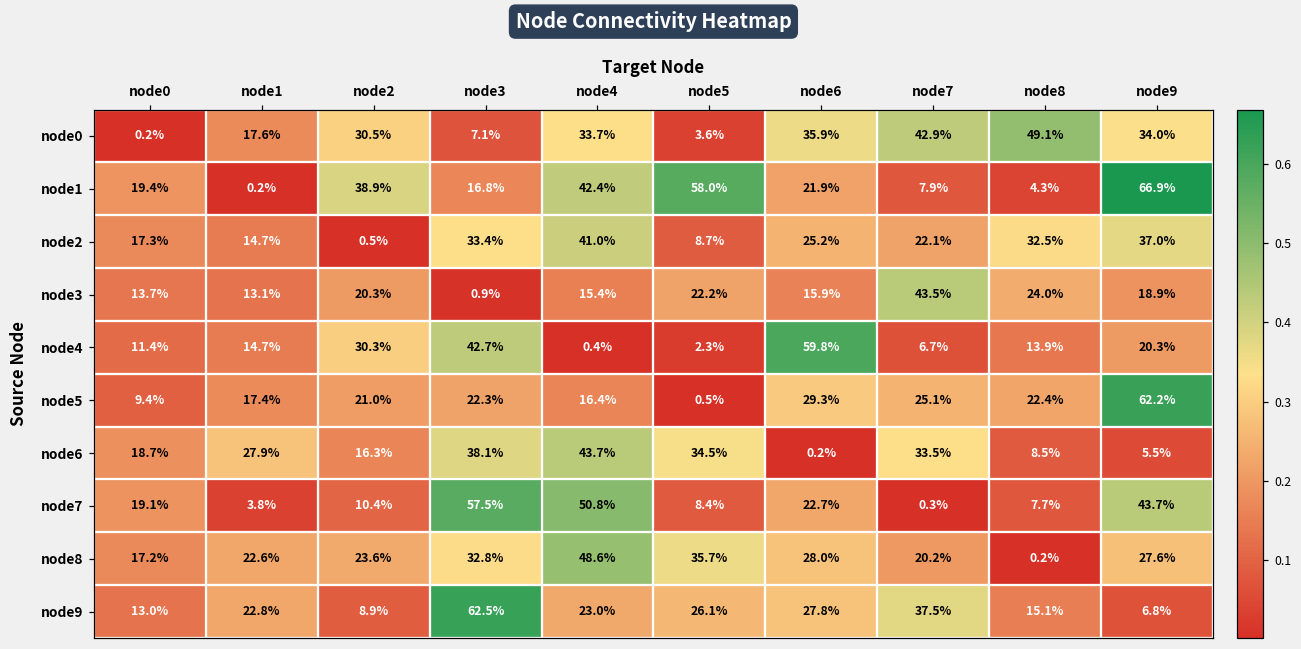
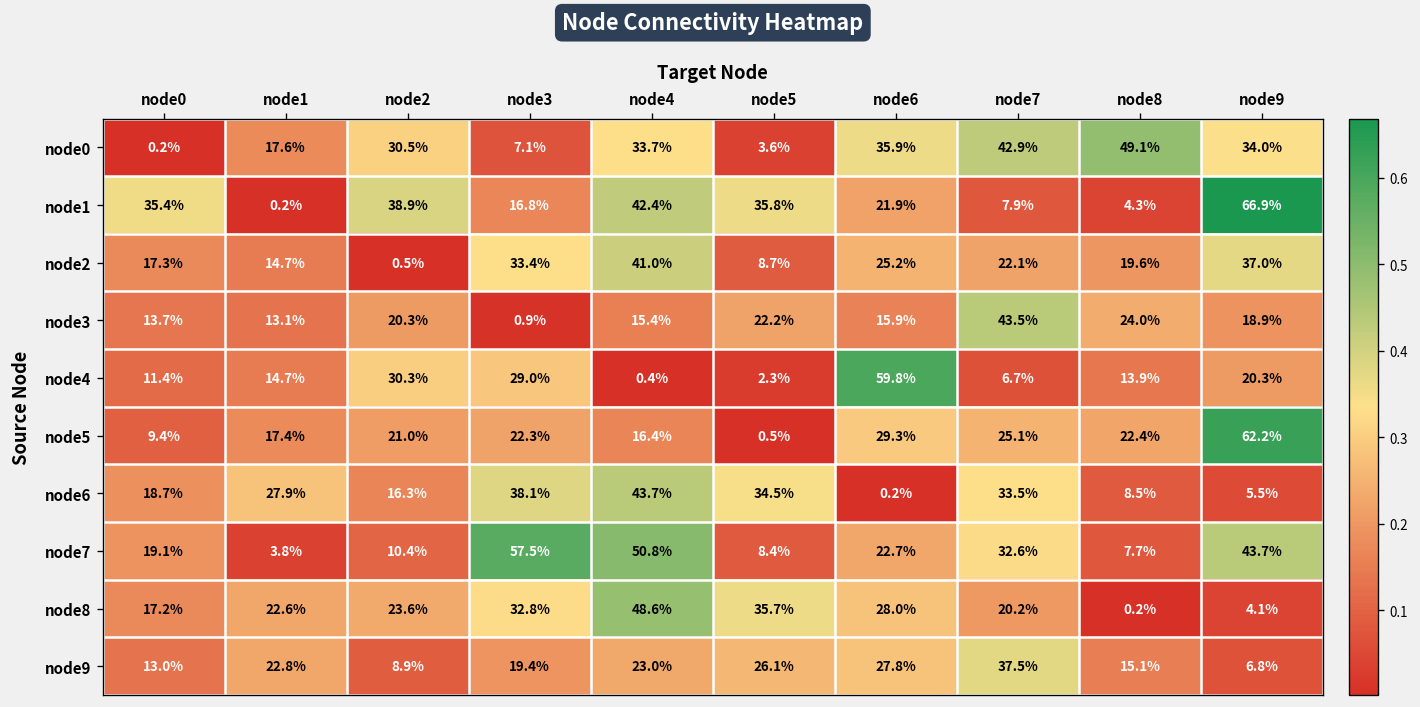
  {
    "node0": {
      "node0": "0.2%",
      "node1": "17.6%",
      "node2": "30.5%",
      "node3": "7.1%",
      "node4": "33.7%",
      "node5": "3.6%",
      "node6": "35.9%",
      "node7": "42.9%",
      "node8": "49.1%",
      "node9": "34.0%"
    },
    "node1": {
-     "node0": "19.4%",
+     "node0": "35.4%",
      "node1": "0.2%",
      "node2": "38.9%",
      "node3": "16.8%",
      "node4": "42.4%",
-     "node5": "58.0%",
+     "node5": "35.8%",
      "node6": "21.9%",
      "node7": "7.9%",
      "node8": "4.3%",
      "node9": "66.9%"
    },
    "node2": {
      "node0": "17.3%",
      "node1": "14.7%",
      "node2": "0.5%",
      "node3": "33.4%",
      "node4": "41.0%",
      "node5": "8.7%",
      "node6": "25.2%",
      "node7": "22.1%",
-     "node8": "32.5%",
+     "node8": "19.6%",
      "node9": "37.0%"
    },
    "node3": {
      "node0": "13.7%",
      "node1": "13.1%",
      "node2": "20.3%",
      "node3": "0.9%",
      "node4": "15.4%",
      "node5": "22.2%",
      "node6": "15.9%",
      "node7": "43.5%",
      "node8": "24.0%",
      "node9": "18.9%"
    },
    "node4": {
      "node0": "11.4%",
      "node1": "14.7%",
      "node2": "30.3%",
-     "node3": "42.7%",
+     "node3": "29.0%",
      "node4": "0.4%",
      "node5": "2.3%",
      "node6": "59.8%",
      "node7": "6.7%",
      "node8": "13.9%",
      "node9": "20.3%"
    },
    "node5": {
      "node0": "9.4%",
      "node1": "17.4%",
      "node2": "21.0%",
      "node3": "22.3%",
      "node4": "16.4%",
      "node5": "0.5%",
      "node6": "29.3%",
      "node7": "25.1%",
      "node8": "22.4%",
      "node9": "62.2%"
    },
    "node6": {
      "node0": "18.7%",
      "node1": "27.9%",
      "node2": "16.3%",
      "node3": "38.1%",
      "node4": "43.7%",
      "node5": "34.5%",
      "node6": "0.2%",
      "node7": "33.5%",
      "node8": "8.5%",
      "node9": "5.5%"
    },
    "node7": {
      "node0": "19.1%",
      "node1": "3.8%",
      "node2": "10.4%",
      "node3": "57.5%",
      "node4": "50.8%",
      "node5": "8.4%",
      "node6": "22.7%",
-     "node7": "0.3%",
+     "node7": "32.6%",
      "node8": "7.7%",
      "node9": "43.7%"
    },
    "node8": {
      "node0": "17.2%",
      "node1": "22.6%",
      "node2": "23.6%",
      "node3": "32.8%",
      "node4": "48.6%",
      "node5": "35.7%",
      "node6": "28.0%",
      "node7": "20.2%",
      "node8": "0.2%",
-     "node9": "27.6%"
+     "node9": "4.1%"
    },
    "node9": {
      "node0": "13.0%",
      "node1": "22.8%",
      "node2": "8.9%",
-     "node3": "62.5%",
+     "node3": "19.4%",
      "node4": "23.0%",
      "node5": "26.1%",
      "node6": "27.8%",
      "node7": "37.5%",
      "node8": "15.1%",
      "node9": "6.8%"
    }
  }
